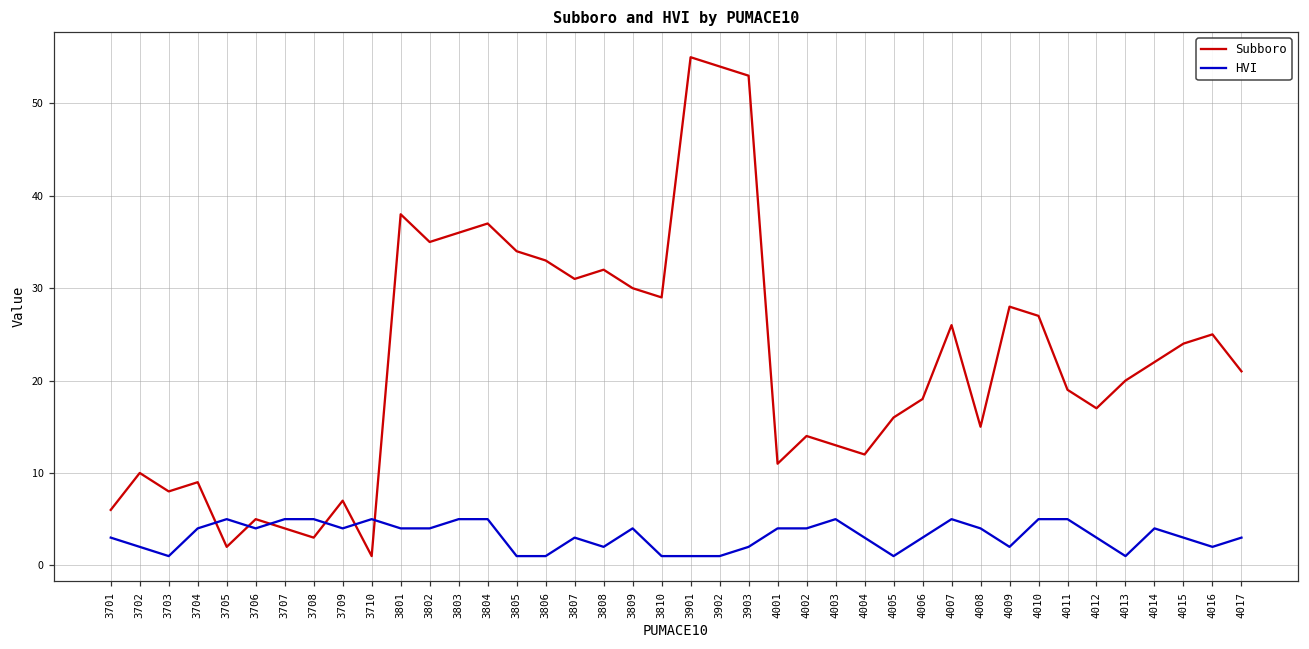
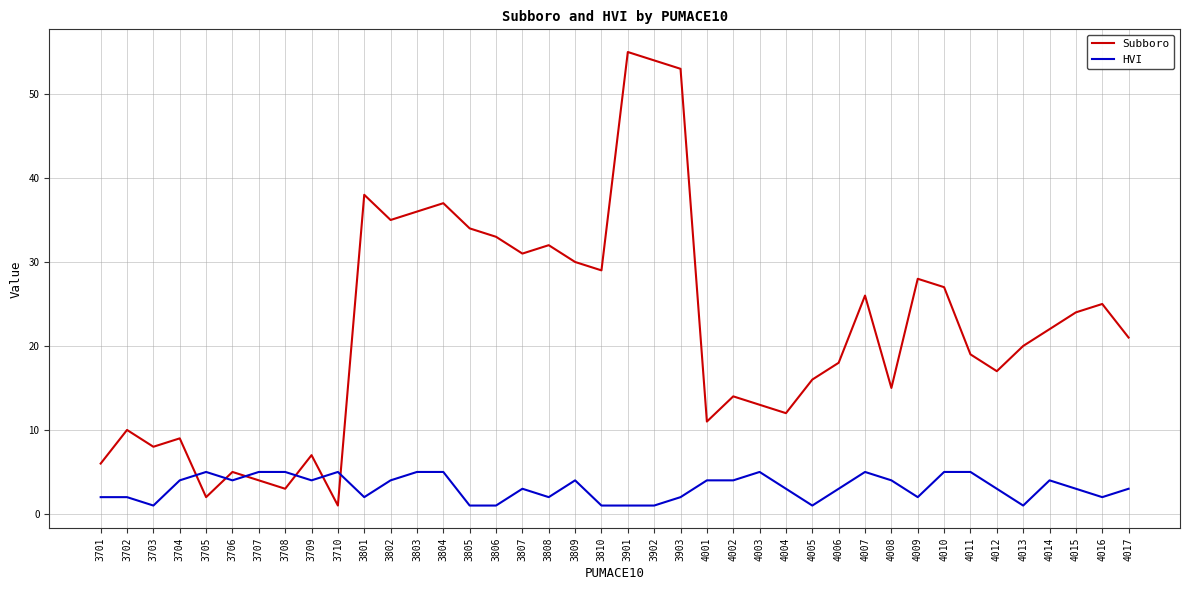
  {
    "Subboro": {
      "3701": 6,
      "3702": 10,
      "3703": 8,
      "3704": 9,
      "3705": 2,
      "3706": 5,
      "3707": 4,
      "3708": 3,
      "3709": 7,
      "3710": 1,
      "3801": 38,
      "3802": 35,
      "3803": 36,
      "3804": 37,
      "3805": 34,
      "3806": 33,
      "3807": 31,
      "3808": 32,
      "3809": 30,
      "3810": 29,
      "3901": 55,
      "3902": 54,
      "3903": 53,
      "4001": 11,
      "4002": 14,
      "4003": 13,
      "4004": 12,
      "4005": 16,
      "4006": 18,
      "4007": 26,
      "4008": 15,
      "4009": 28,
      "4010": 27,
      "4011": 19,
      "4012": 17,
      "4013": 20,
      "4014": 22,
      "4015": 24,
      "4016": 25,
      "4017": 21
    },
    "HVI": {
-     "3701": 3,
+     "3701": 2,
      "3702": 2,
      "3703": 1,
      "3704": 4,
      "3705": 5,
      "3706": 4,
      "3707": 5,
      "3708": 5,
      "3709": 4,
      "3710": 5,
-     "3801": 4,
+     "3801": 2,
      "3802": 4,
      "3803": 5,
      "3804": 5,
      "3805": 1,
      "3806": 1,
      "3807": 3,
      "3808": 2,
      "3809": 4,
      "3810": 1,
      "3901": 1,
      "3902": 1,
      "3903": 2,
      "4001": 4,
      "4002": 4,
      "4003": 5,
      "4004": 3,
      "4005": 1,
      "4006": 3,
      "4007": 5,
      "4008": 4,
      "4009": 2,
      "4010": 5,
      "4011": 5,
      "4012": 3,
      "4013": 1,
      "4014": 4,
      "4015": 3,
      "4016": 2,
      "4017": 3
    }
  }
